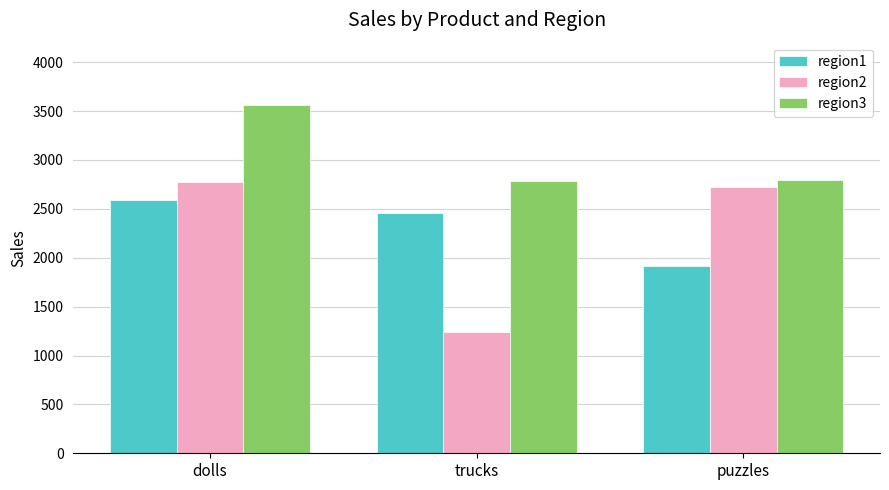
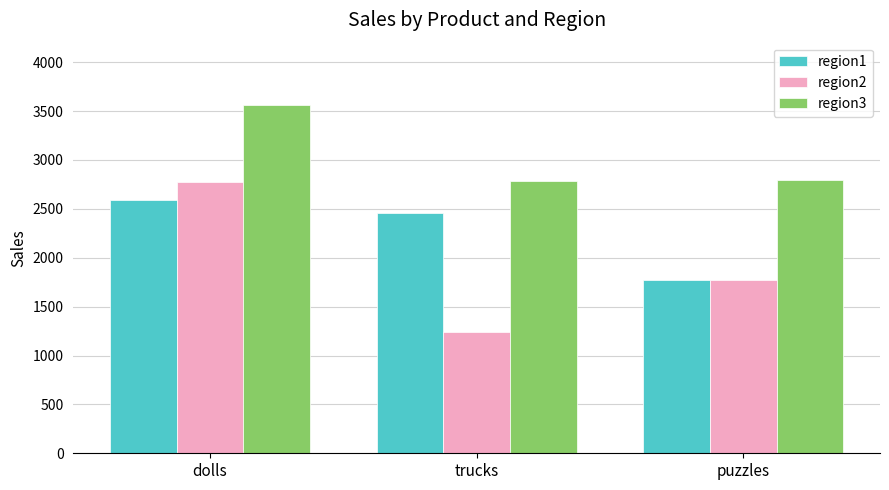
  {
    "region1": {
      "dolls": 2600,
      "trucks": 2500,
-     "puzzles": 1900
+     "puzzles": 1800
    },
    "region2": {
      "dolls": 2800,
      "trucks": 1200,
-     "puzzles": 2700
+     "puzzles": 1800
    },
    "region3": {
      "dolls": 3600,
      "trucks": 2800,
      "puzzles": 2800
    }
  }
